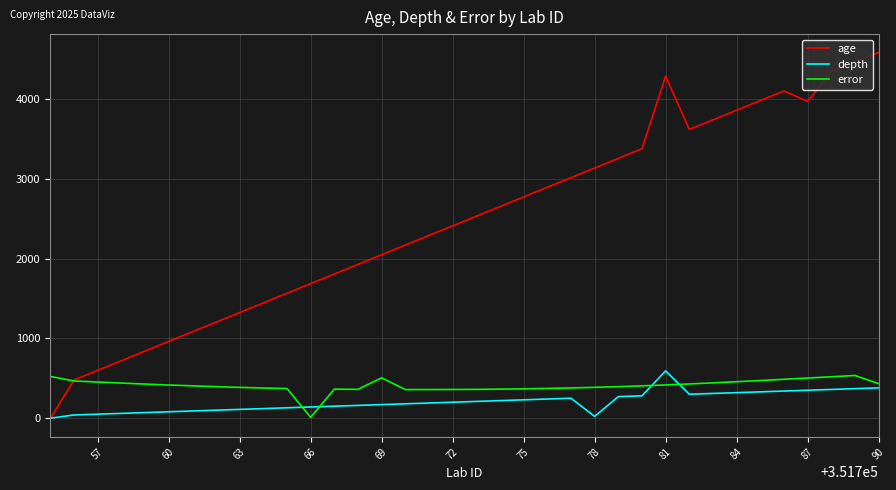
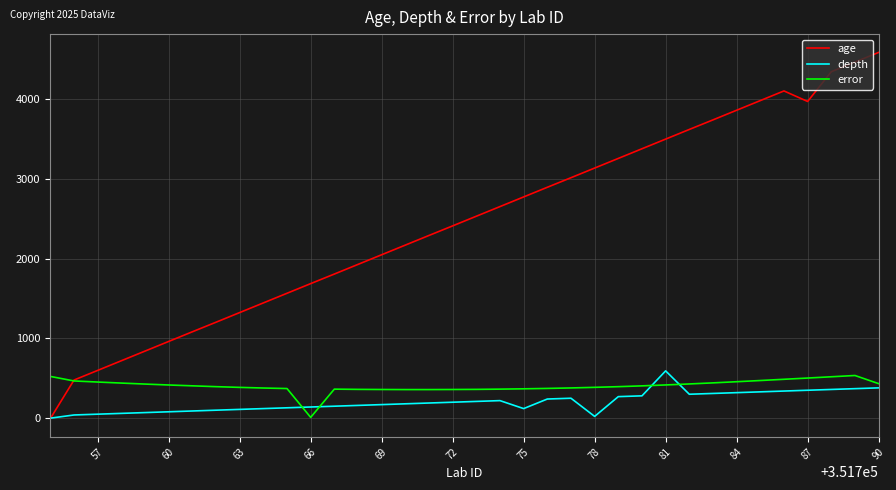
  {
    "age": {
      "57": 600,
      "60": 1000,
      "63": 1300,
      "66": 1700,
      "69": 2000,
      "72": 2400,
      "75": 2800,
      "78": 3100,
-     "81": 4300,
+     "81": 3500,
      "84": 3900,
      "87": 4000,
      "90": 4600
    },
    "depth": {
      "57": 100,
      "60": 100,
      "63": 100,
      "66": 100,
      "69": 200,
      "72": 200,
-     "75": 200,
+     "75": 100,
      "78": 0,
      "81": 600,
      "84": 300,
      "87": 400,
      "90": 400
    },
    "error": {
      "57": 500,
      "60": 400,
      "63": 400,
      "66": 0,
-     "69": 500,
+     "69": 400,
      "72": 400,
      "75": 400,
      "78": 400,
      "81": 400,
      "84": 500,
      "87": 500,
      "90": 400
    }
  }
